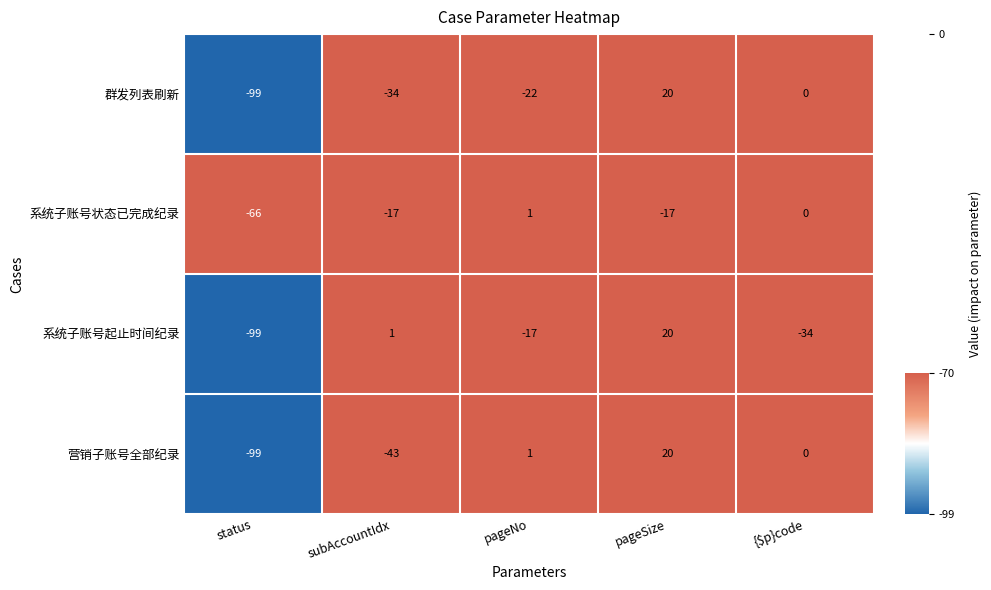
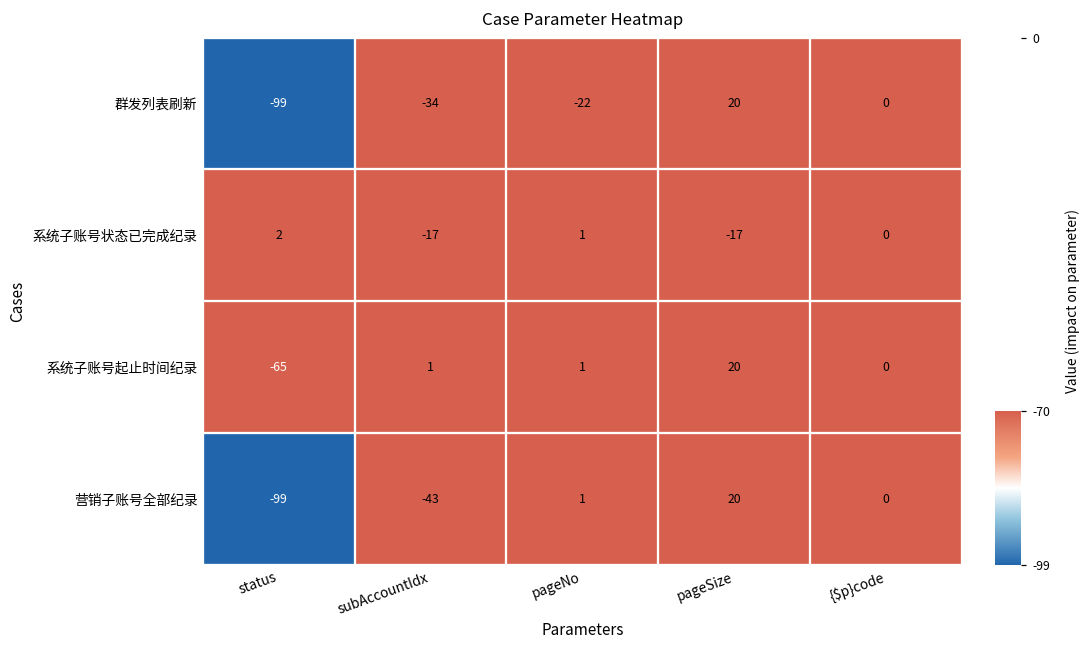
  {
    "群发列表刷新": {
      "status": -99,
      "subAccountIdx": -34,
      "pageNo": -22,
      "pageSize": 20,
      "{$p}code": 0
    },
    "系统子账号状态已完成纪录": {
-     "status": -66,
+     "status": 2,
      "subAccountIdx": -17,
      "pageNo": 1,
      "pageSize": -17,
      "{$p}code": 0
    },
    "系统子账号起止时间纪录": {
-     "status": -99,
+     "status": -65,
      "subAccountIdx": 1,
-     "pageNo": -17,
+     "pageNo": 1,
      "pageSize": 20,
-     "{$p}code": -34
+     "{$p}code": 0
    },
    "营销子账号全部纪录": {
      "status": -99,
      "subAccountIdx": -43,
      "pageNo": 1,
      "pageSize": 20,
      "{$p}code": 0
    }
  }
